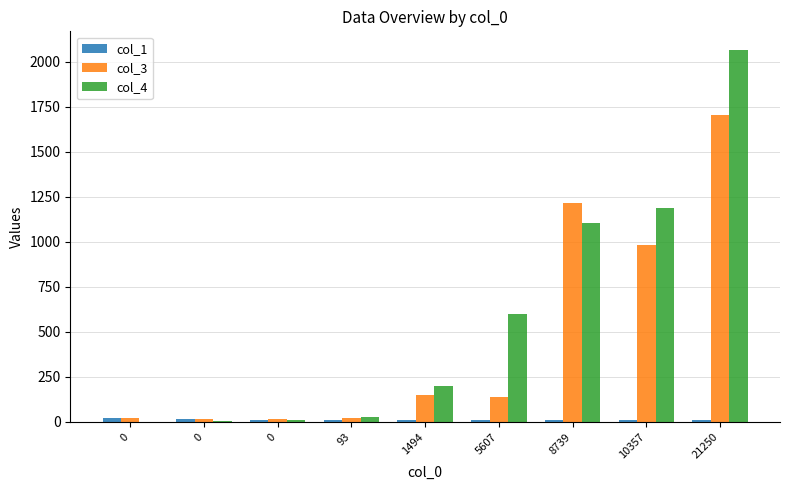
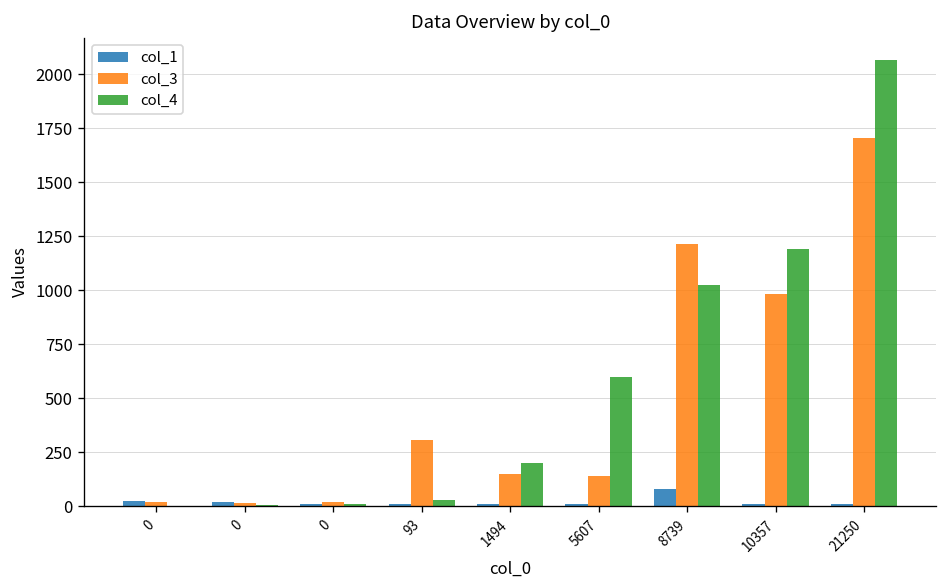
  {
    "col_1": {
-     "8739": 10
+     "8739": 80
    },
    "col_3": {
-     "93": 20,
+     "93": 310,
      "1494": 150,
      "5607": 140,
      "8739": 1220,
      "10357": 980,
      "21250": 1710
    },
    "col_4": {
      "93": 30,
      "1494": 200,
      "5607": 600,
-     "8739": 1100,
+     "8739": 1020,
      "10357": 1190,
      "21250": 2070
    }
  }
